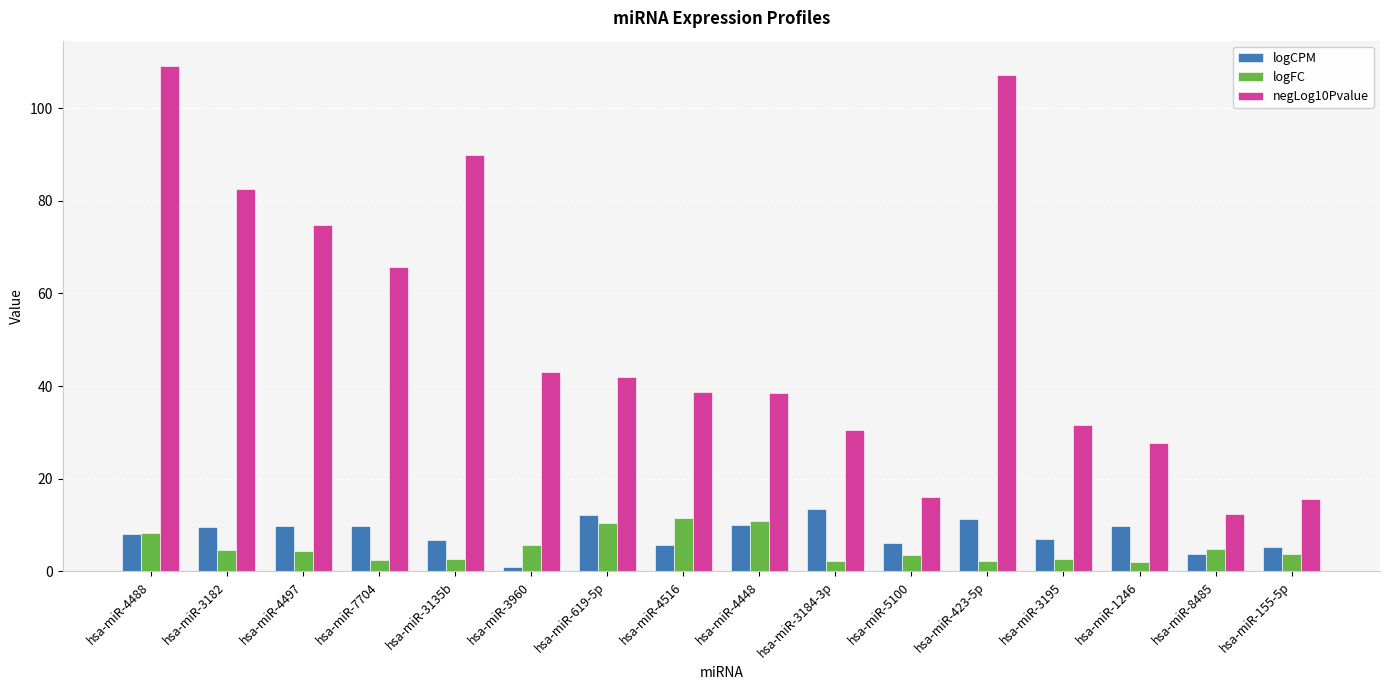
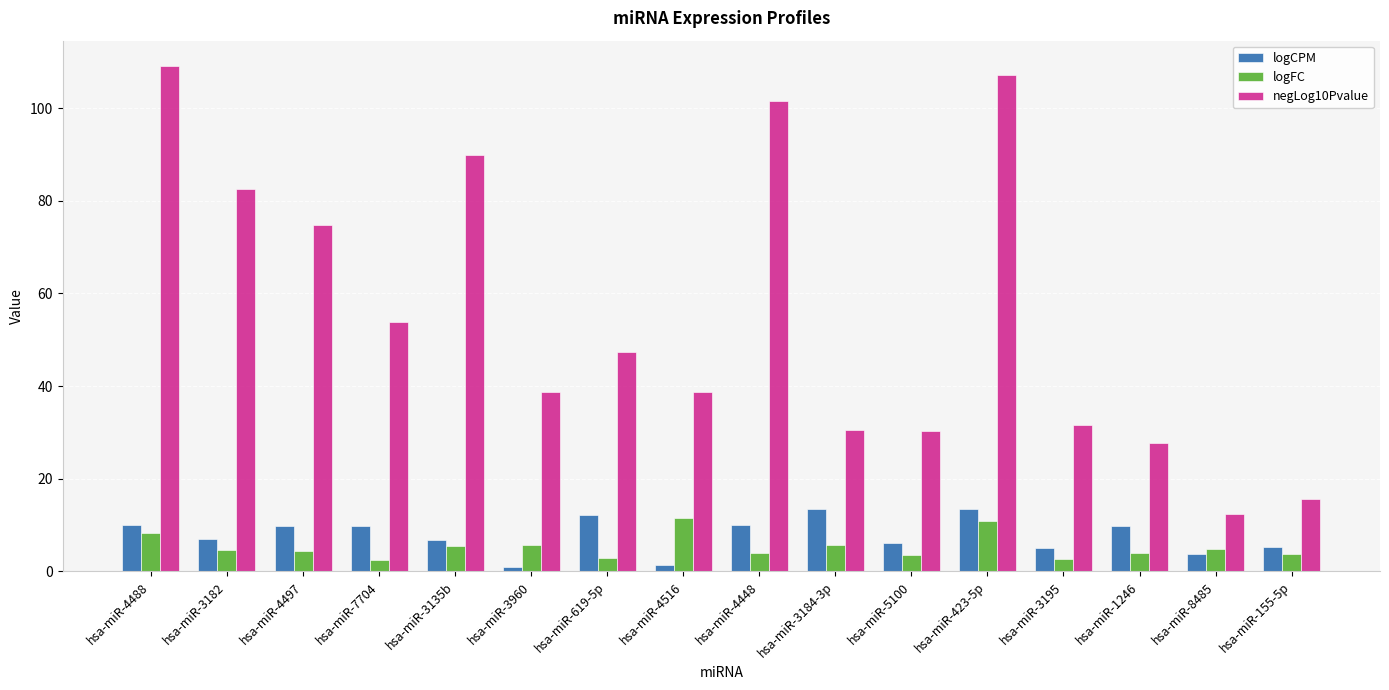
  {
    "logCPM": {
-     "hsa-miR-4488": 8,
-     "hsa-miR-3182": 10,
+     "hsa-miR-4488": 10,
+     "hsa-miR-3182": 7,
      "hsa-miR-4497": 10,
      "hsa-miR-7704": 10,
      "hsa-miR-3135b": 7,
      "hsa-miR-3960": 1,
      "hsa-miR-619-5p": 12,
-     "hsa-miR-4516": 6,
+     "hsa-miR-4516": 1,
      "hsa-miR-4448": 10,
      "hsa-miR-3184-3p": 14,
      "hsa-miR-5100": 6,
-     "hsa-miR-423-5p": 11,
-     "hsa-miR-3195": 7,
+     "hsa-miR-423-5p": 14,
+     "hsa-miR-3195": 5,
      "hsa-miR-1246": 10,
      "hsa-miR-8485": 4,
      "hsa-miR-155-5p": 5
    },
    "logFC": {
      "hsa-miR-4488": 8,
      "hsa-miR-3182": 5,
      "hsa-miR-4497": 4,
      "hsa-miR-7704": 3,
-     "hsa-miR-3135b": 3,
+     "hsa-miR-3135b": 5,
      "hsa-miR-3960": 6,
-     "hsa-miR-619-5p": 10,
+     "hsa-miR-619-5p": 3,
      "hsa-miR-4516": 12,
-     "hsa-miR-4448": 11,
-     "hsa-miR-3184-3p": 2,
+     "hsa-miR-4448": 4,
+     "hsa-miR-3184-3p": 6,
      "hsa-miR-5100": 3,
-     "hsa-miR-423-5p": 2,
+     "hsa-miR-423-5p": 11,
      "hsa-miR-3195": 3,
-     "hsa-miR-1246": 2,
+     "hsa-miR-1246": 4,
      "hsa-miR-8485": 5,
      "hsa-miR-155-5p": 4
    },
    "negLog10Pvalue": {
      "hsa-miR-4488": 109,
      "hsa-miR-3182": 83,
      "hsa-miR-4497": 75,
-     "hsa-miR-7704": 66,
+     "hsa-miR-7704": 54,
      "hsa-miR-3135b": 90,
-     "hsa-miR-3960": 43,
-     "hsa-miR-619-5p": 42,
+     "hsa-miR-3960": 39,
+     "hsa-miR-619-5p": 47,
      "hsa-miR-4516": 39,
-     "hsa-miR-4448": 38,
+     "hsa-miR-4448": 101,
      "hsa-miR-3184-3p": 31,
-     "hsa-miR-5100": 16,
+     "hsa-miR-5100": 30,
      "hsa-miR-423-5p": 107,
      "hsa-miR-3195": 32,
      "hsa-miR-1246": 28,
      "hsa-miR-8485": 12,
      "hsa-miR-155-5p": 16
    }
  }
